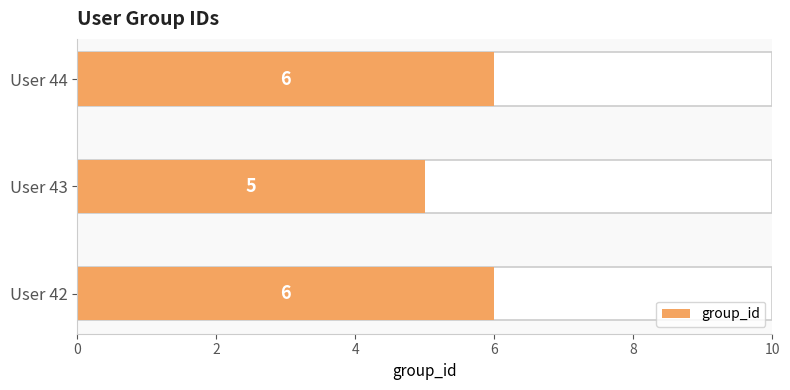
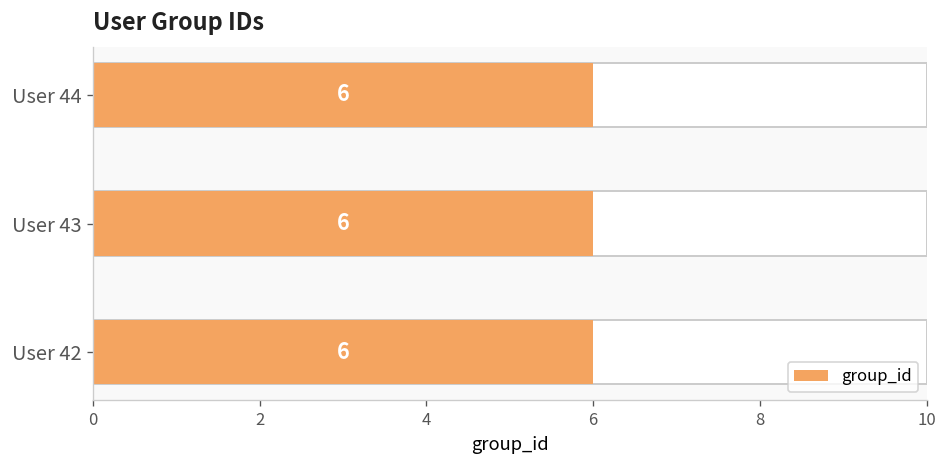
  {
    "group_id": {
-     "User 43": 5
+     "User 43": 6
    }
  }
